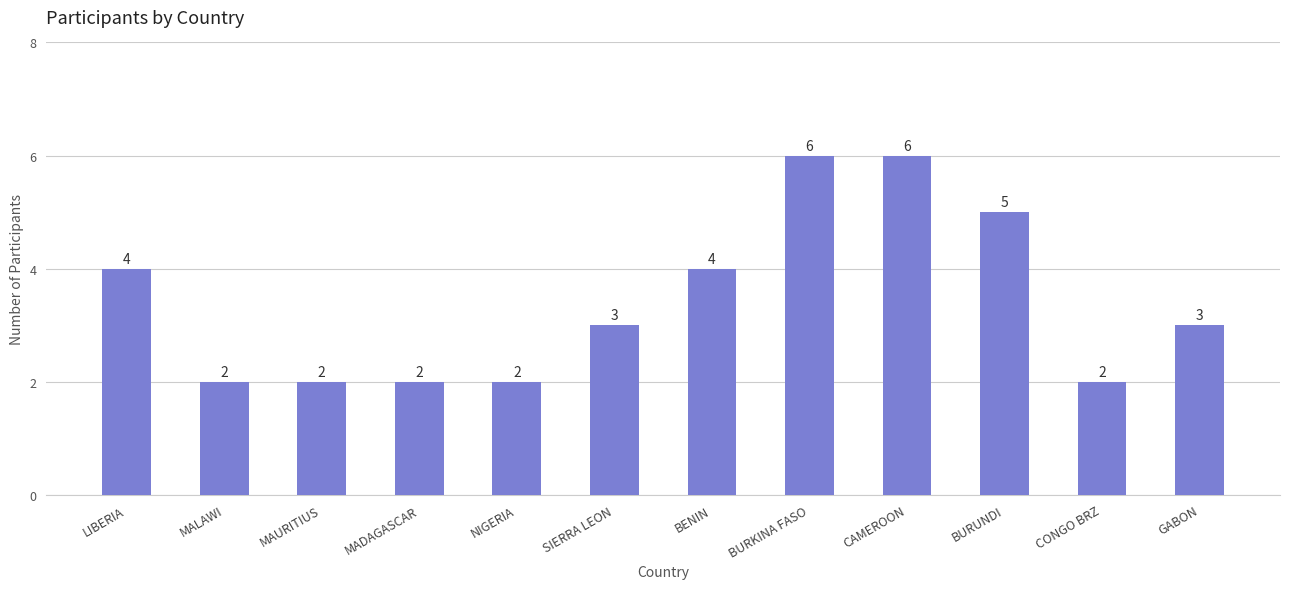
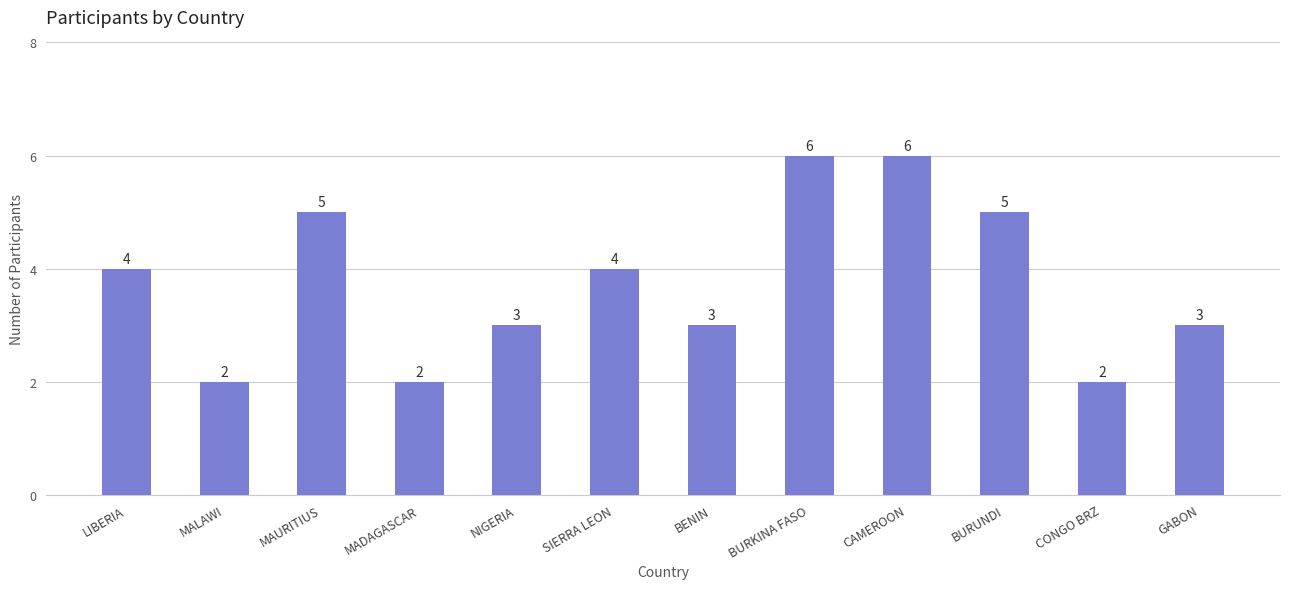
  {
    "LIBERIA": 4,
    "MALAWI": 2,
-   "MAURITIUS": 2,
+   "MAURITIUS": 5,
    "MADAGASCAR": 2,
-   "NIGERIA": 2,
-   "SIERRA LEON": 3,
-   "BENIN": 4,
+   "NIGERIA": 3,
+   "SIERRA LEON": 4,
+   "BENIN": 3,
    "BURKINA FASO": 6,
    "CAMEROON": 6,
    "BURUNDI": 5,
    "CONGO BRZ": 2,
    "GABON": 3
  }
